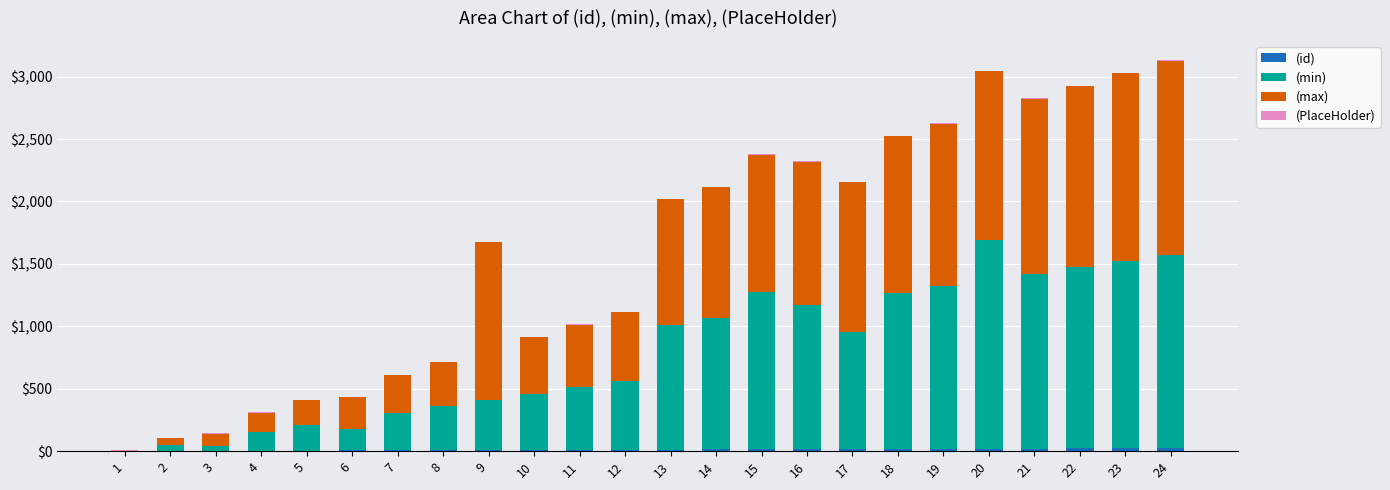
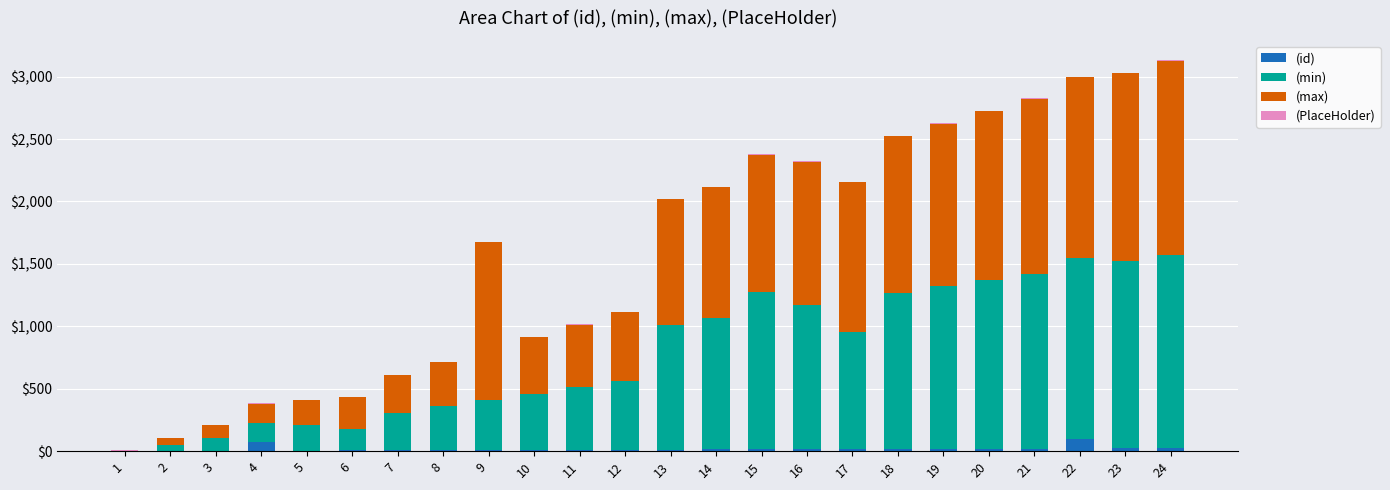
  {
    "(id)": {
-     "4": "$0",
+     "4": "$80",
      "21": "$20",
-     "22": "$20",
+     "22": "$100",
      "23": "$20",
      "24": "$20"
    },
    "(min)": {
      "2": "$50",
-     "3": "$40",
+     "3": "$100",
      "4": "$150",
      "5": "$200",
      "6": "$170",
      "7": "$300",
      "8": "$350",
      "9": "$400",
      "10": "$450",
      "11": "$500",
      "12": "$550",
      "13": "$1,000",
      "14": "$1,050",
      "15": "$1,260",
      "16": "$1,150",
      "17": "$940",
      "18": "$1,250",
      "19": "$1,300",
-     "20": "$1,670",
+     "20": "$1,350",
      "21": "$1,400",
      "22": "$1,450",
      "23": "$1,500",
      "24": "$1,550"
    },
    "(max)": {
      "2": "$50",
      "3": "$100",
      "4": "$150",
      "5": "$200",
      "6": "$250",
      "7": "$300",
      "8": "$350",
      "9": "$1,260",
      "10": "$450",
      "11": "$500",
      "12": "$550",
      "13": "$1,000",
      "14": "$1,050",
      "15": "$1,100",
      "16": "$1,150",
      "17": "$1,200",
      "18": "$1,250",
      "19": "$1,300",
      "20": "$1,350",
      "21": "$1,400",
      "22": "$1,450",
      "23": "$1,500",
      "24": "$1,550"
    }
  }
